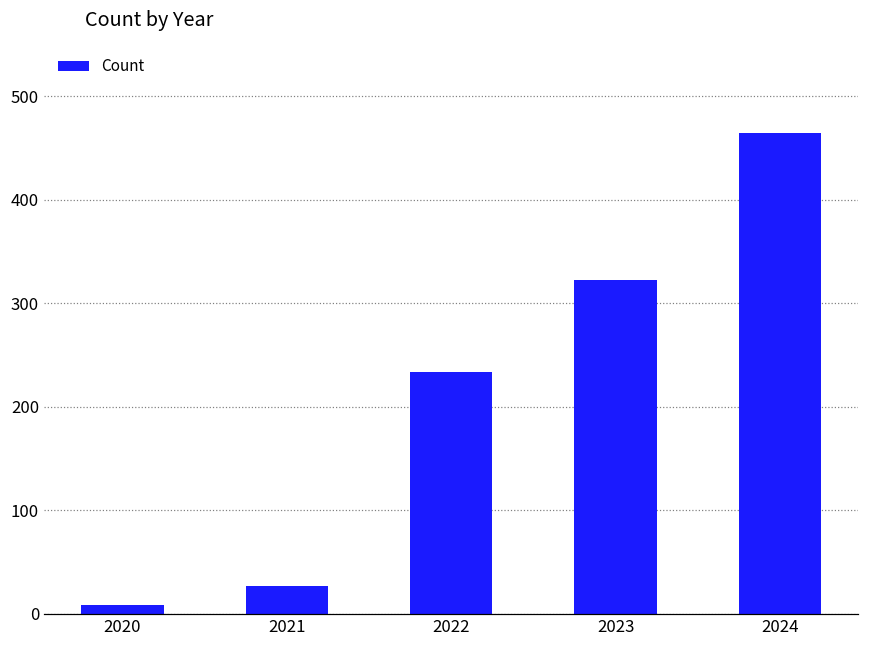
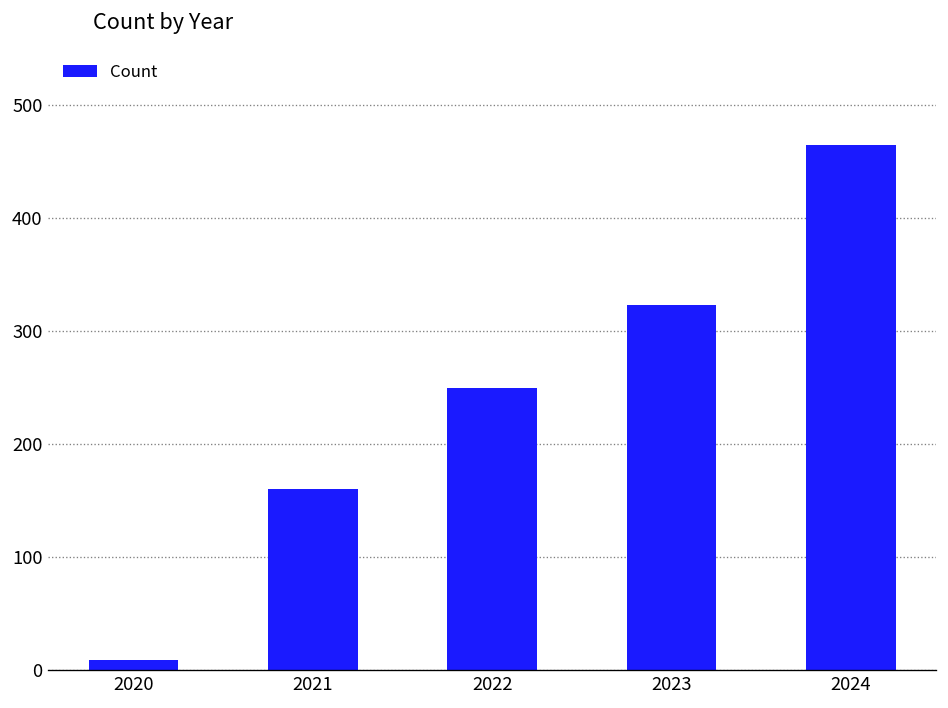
  {
    "2020": 10,
-   "2021": 30,
-   "2022": 230,
+   "2021": 160,
+   "2022": 250,
    "2023": 320,
    "2024": 470
  }
